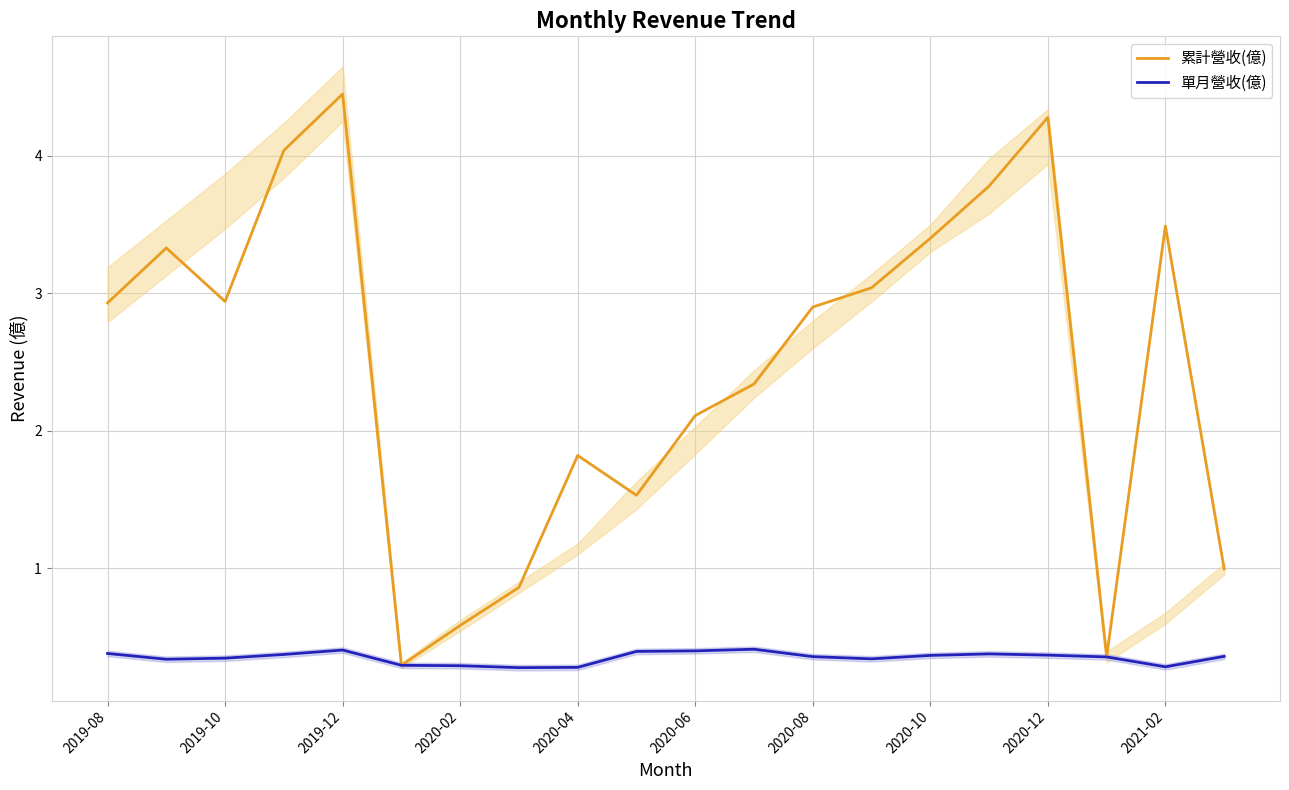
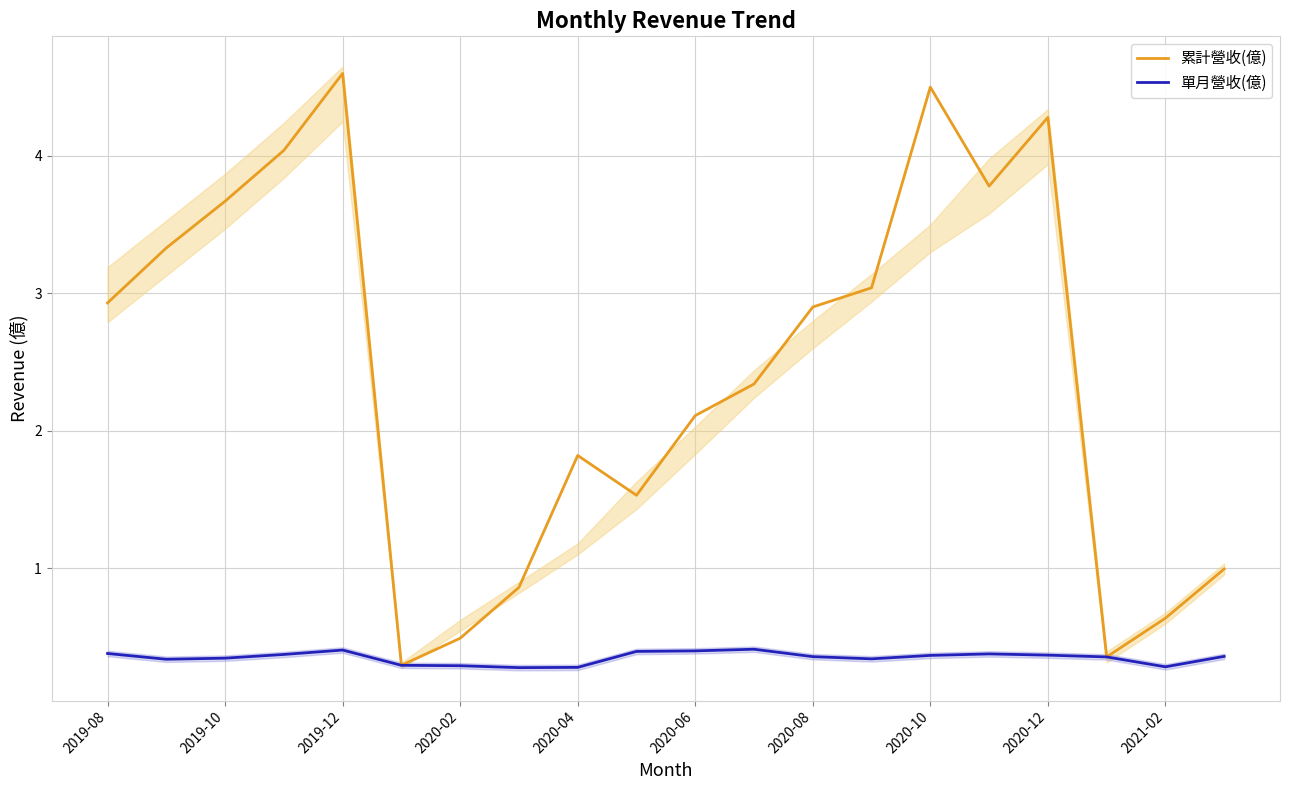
  {
    "累計營收(億)": {
      "2019-08": 2.93,
-     "2019-10": 2.94,
-     "2019-12": 4.45,
-     "2020-02": 0.58,
+     "2019-10": 3.67,
+     "2019-12": 4.60,
+     "2020-02": 0.49,
      "2020-04": 1.82,
      "2020-06": 2.11,
      "2020-08": 2.90,
-     "2020-10": 3.4,
+     "2020-10": 4.5,
      "2020-12": 4.28,
-     "2021-02": 3.49
+     "2021-02": 0.64
    },
    "單月營收(億)": {
      "2019-08": 0.38,
      "2019-10": 0.35,
      "2019-12": 0.40,
      "2020-02": 0.29,
      "2020-04": 0.28,
      "2020-06": 0.40,
      "2020-08": 0.36,
      "2020-10": 0.37,
      "2020-12": 0.37,
      "2021-02": 0.28
    }
  }
